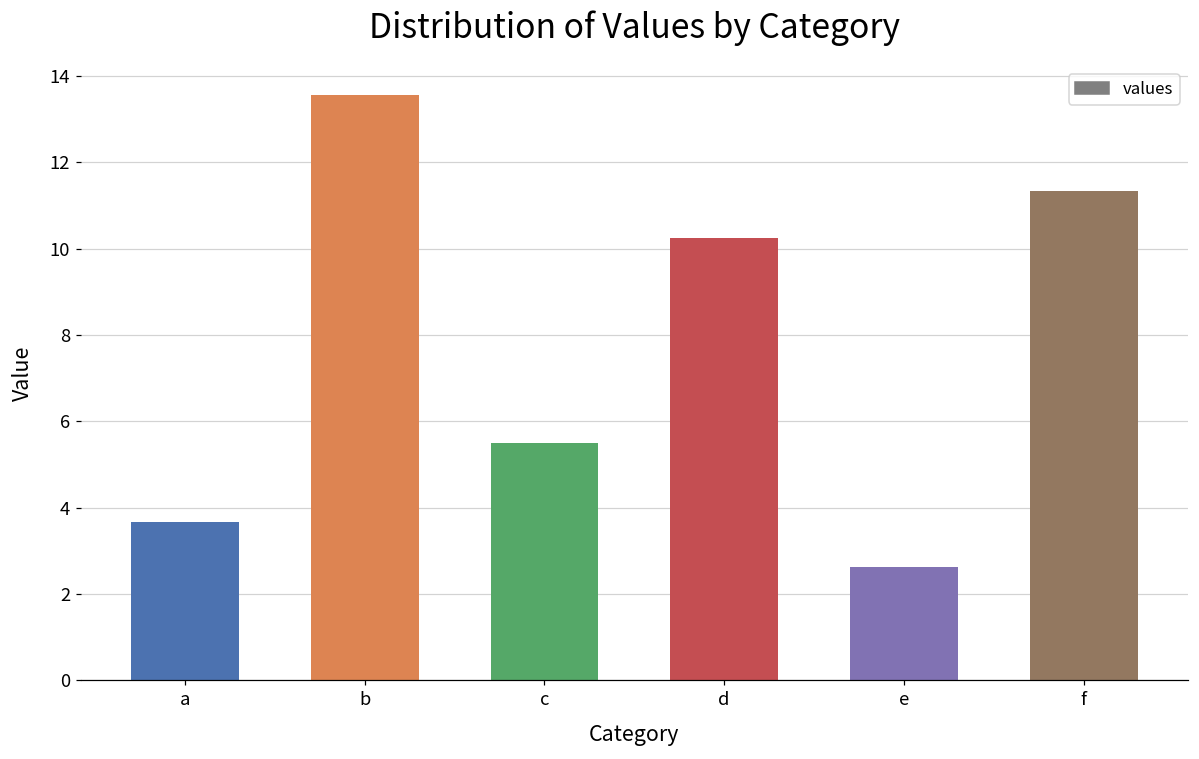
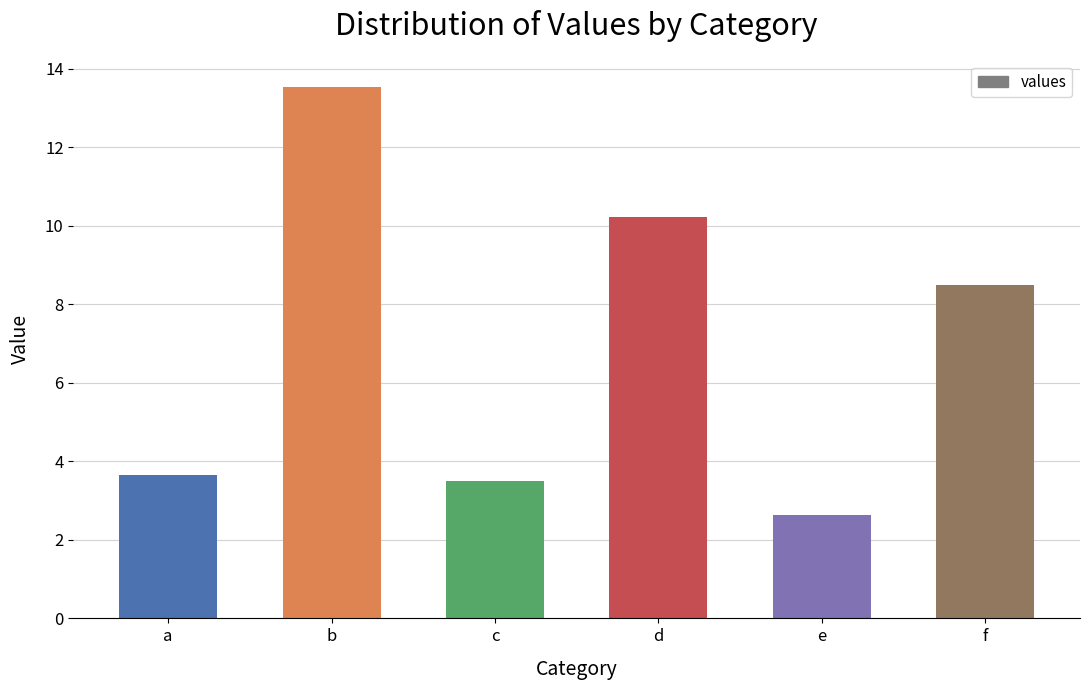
  {
    "a": 3.7,
    "b": 13.6,
-   "c": 5.5,
+   "c": 3.5,
    "d": 10.2,
    "e": 2.6,
-   "f": 11.3
+   "f": 8.5
  }
